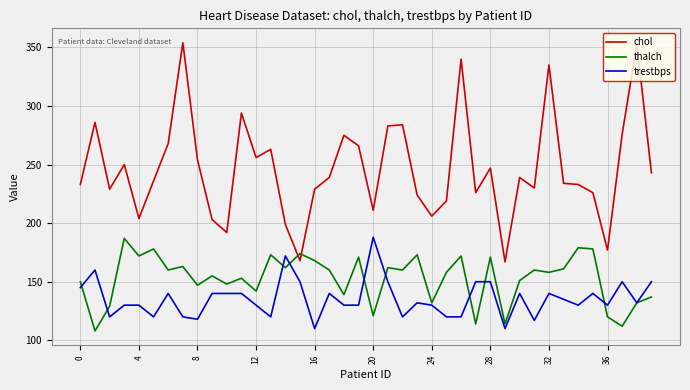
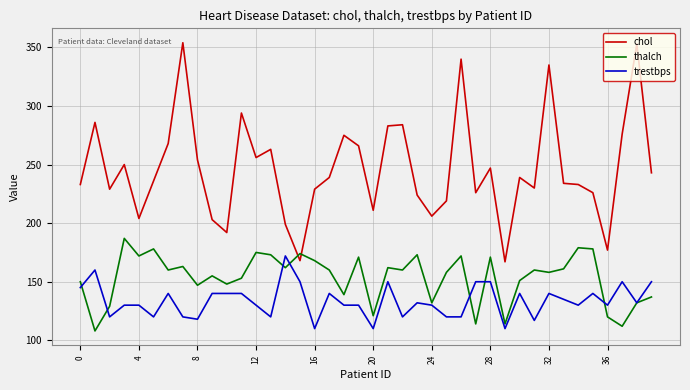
  {
    "chol": {
      "0": 233,
      "4": 204,
      "8": 254,
      "12": 256,
      "16": 229,
      "20": 211,
      "24": 206,
      "28": 247,
      "32": 335,
      "36": 177
    },
    "thalch": {
      "0": 150,
      "4": 172,
      "8": 147,
-     "12": 142,
+     "12": 175,
      "16": 168,
      "20": 121,
      "28": 171,
      "32": 158,
      "36": 120
    },
    "trestbps": {
      "0": 145,
      "4": 130,
      "8": 118,
      "12": 130,
      "16": 110,
-     "20": 188,
+     "20": 110,
      "28": 150,
      "32": 140,
      "36": 130
    }
  }
